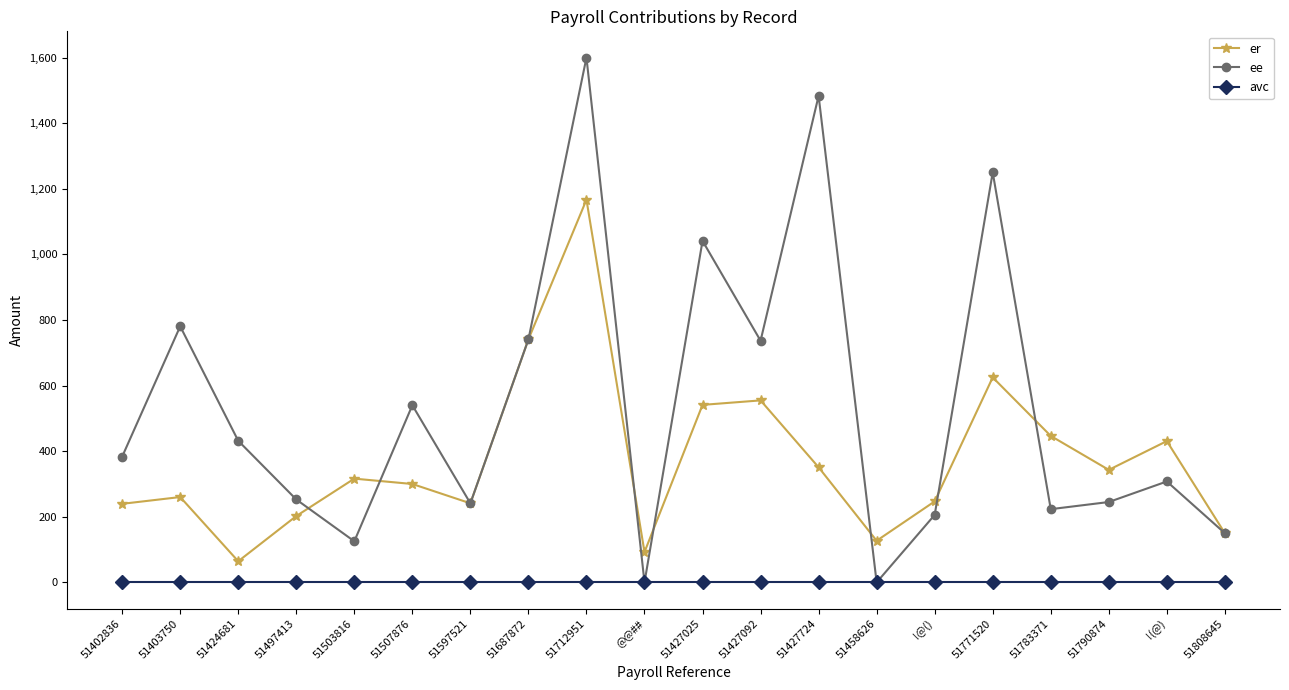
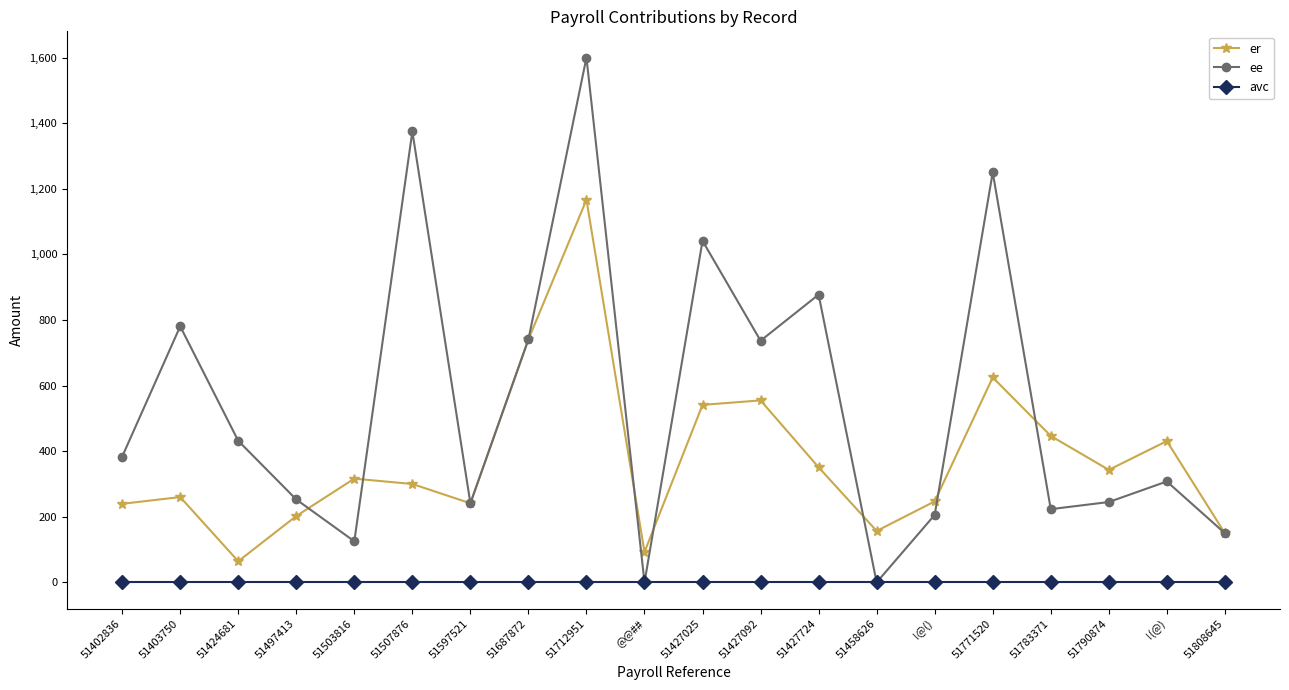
  {
    "er": {
      "51402836": "240",
      "51403750": "260",
      "51424681": "60",
      "51497413": "200",
      "51503816": "320",
      "51507876": "300",
      "51712951": "1,170",
      "@@##": "90",
      "51427025": "540",
      "51427092": "550",
      "51427724": "350",
-     "51458626": "130",
+     "51458626": "160",
      "!@()": "250",
      "51771520": "630",
      "51783371": "450",
      "51790874": "340",
      "!(@)": "430"
    },
    "ee": {
      "51402836": "380",
      "51403750": "780",
      "51424681": "430",
      "51497413": "250",
      "51503816": "130",
-     "51507876": "540",
+     "51507876": "1,370",
      "51712951": "1,600",
      "51427025": "1,040",
      "51427092": "740",
-     "51427724": "1,480",
+     "51427724": "880",
      "!@()": "210",
      "51771520": "1,250",
      "51783371": "220",
      "51790874": "250",
      "!(@)": "310"
    },
    "avc": {
      "51402836": "0",
      "51403750": "0",
      "51424681": "0",
      "51497413": "0",
      "51503816": "0",
      "51507876": "0",
      "51597521": "0",
      "51687872": "0",
      "51712951": "0",
      "51427025": "0",
      "51427092": "0",
      "51427724": "0",
      "!@()": "0",
      "51771520": "0",
      "51783371": "0",
      "51790874": "0",
      "!(@)": "0",
      "51808645": "0"
    }
  }
